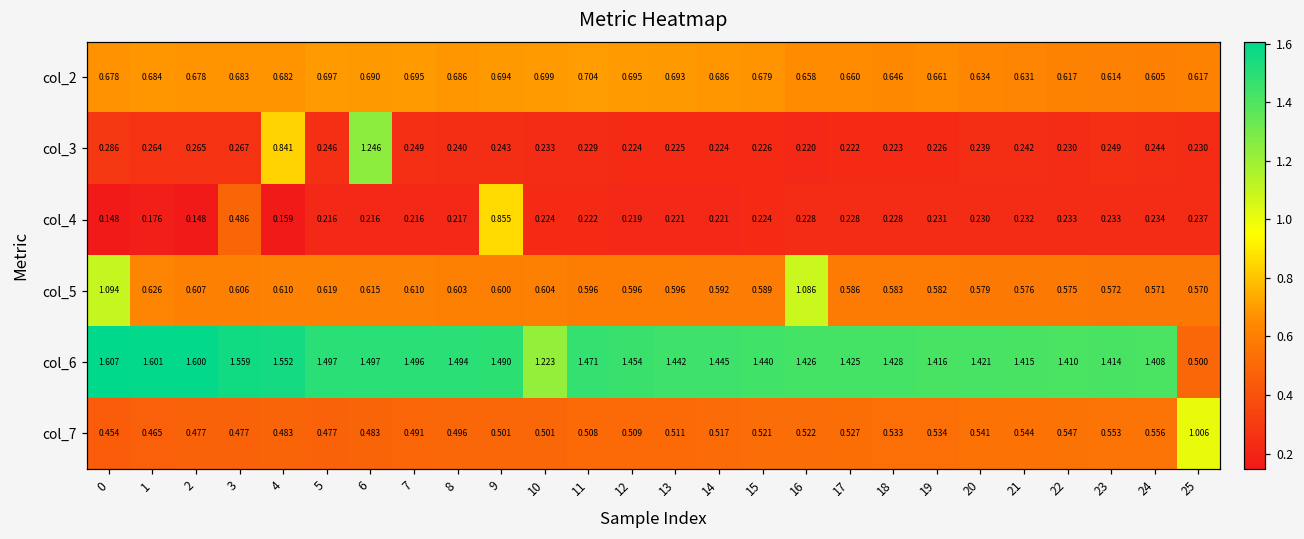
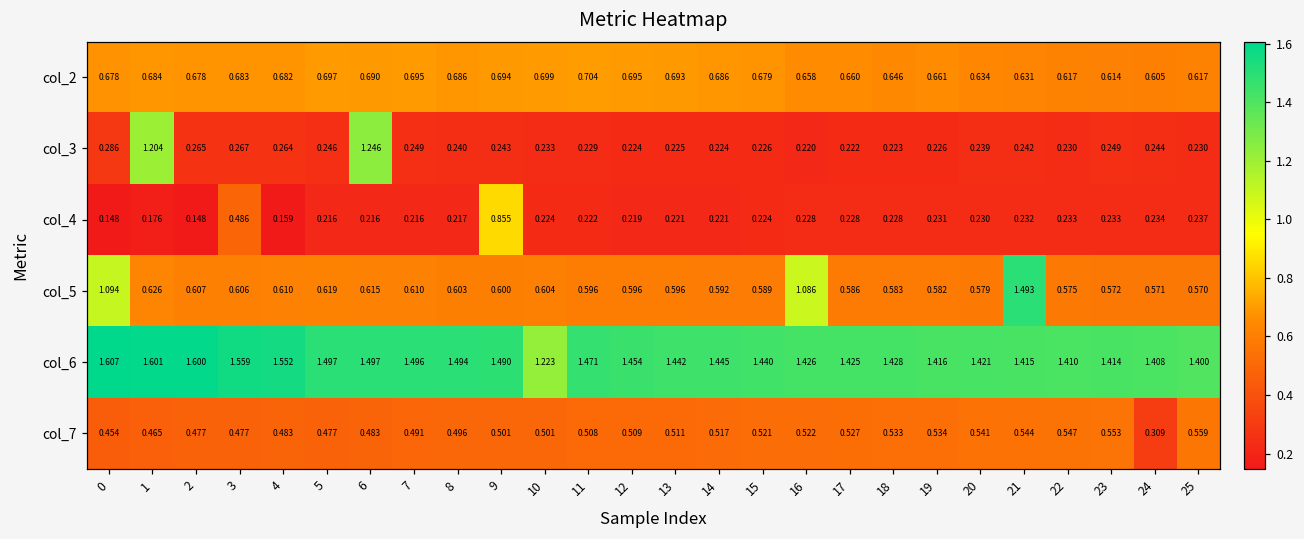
  {
    "col_2": {
      "0": 0.678,
      "1": 0.684,
      "2": 0.678,
      "3": 0.683,
      "4": 0.682,
      "5": 0.697,
      "6": 0.690,
      "7": 0.695,
      "8": 0.686,
      "9": 0.694,
      "10": 0.699,
      "11": 0.704,
      "12": 0.695,
      "13": 0.693,
      "14": 0.686,
      "15": 0.679,
      "16": 0.658,
      "17": 0.660,
      "18": 0.646,
      "19": 0.661,
      "20": 0.634,
      "21": 0.631,
      "22": 0.617,
      "23": 0.614,
      "24": 0.605,
      "25": 0.617
    },
    "col_3": {
      "0": 0.286,
-     "1": 0.264,
+     "1": 1.204,
      "2": 0.265,
      "3": 0.267,
-     "4": 0.841,
+     "4": 0.264,
      "5": 0.246,
      "6": 1.246,
      "7": 0.249,
      "8": 0.240,
      "9": 0.243,
      "10": 0.233,
      "11": 0.229,
      "12": 0.224,
      "13": 0.225,
      "14": 0.224,
      "15": 0.226,
      "16": 0.220,
      "17": 0.222,
      "18": 0.223,
      "19": 0.226,
      "20": 0.239,
      "21": 0.242,
      "22": 0.230,
      "23": 0.249,
      "24": 0.244,
      "25": 0.230
    },
    "col_4": {
      "0": 0.148,
      "1": 0.176,
      "2": 0.148,
      "3": 0.486,
      "4": 0.159,
      "5": 0.216,
      "6": 0.216,
      "7": 0.216,
      "8": 0.217,
      "9": 0.855,
      "10": 0.224,
      "11": 0.222,
      "12": 0.219,
      "13": 0.221,
      "14": 0.221,
      "15": 0.224,
      "16": 0.228,
      "17": 0.228,
      "18": 0.228,
      "19": 0.231,
      "20": 0.230,
      "21": 0.232,
      "22": 0.233,
      "23": 0.233,
      "24": 0.234,
      "25": 0.237
    },
    "col_5": {
      "0": 1.094,
      "1": 0.626,
      "2": 0.607,
      "3": 0.606,
      "4": 0.610,
      "5": 0.619,
      "6": 0.615,
      "7": 0.610,
      "8": 0.603,
      "9": 0.600,
      "10": 0.604,
      "11": 0.596,
      "12": 0.596,
      "13": 0.596,
      "14": 0.592,
      "15": 0.589,
      "16": 1.086,
      "17": 0.586,
      "18": 0.583,
      "19": 0.582,
      "20": 0.579,
-     "21": 0.576,
+     "21": 1.493,
      "22": 0.575,
      "23": 0.572,
      "24": 0.571,
      "25": 0.570
    },
    "col_6": {
      "0": 1.607,
      "1": 1.601,
      "2": 1.600,
      "3": 1.559,
      "4": 1.552,
      "5": 1.497,
      "6": 1.497,
      "7": 1.496,
      "8": 1.494,
      "9": 1.490,
      "10": 1.223,
      "11": 1.471,
      "12": 1.454,
      "13": 1.442,
      "14": 1.445,
      "15": 1.440,
      "16": 1.426,
      "17": 1.425,
      "18": 1.428,
      "19": 1.416,
      "20": 1.421,
      "21": 1.415,
      "22": 1.410,
      "23": 1.414,
      "24": 1.408,
-     "25": 0.500
+     "25": 1.400
    },
    "col_7": {
      "0": 0.454,
      "1": 0.465,
      "2": 0.477,
      "3": 0.477,
      "4": 0.483,
      "5": 0.477,
      "6": 0.483,
      "7": 0.491,
      "8": 0.496,
      "9": 0.501,
      "10": 0.501,
      "11": 0.508,
      "12": 0.509,
      "13": 0.511,
      "14": 0.517,
      "15": 0.521,
      "16": 0.522,
      "17": 0.527,
      "18": 0.533,
      "19": 0.534,
      "20": 0.541,
      "21": 0.544,
      "22": 0.547,
      "23": 0.553,
-     "24": 0.556,
-     "25": 1.006
+     "24": 0.309,
+     "25": 0.559
    }
  }
